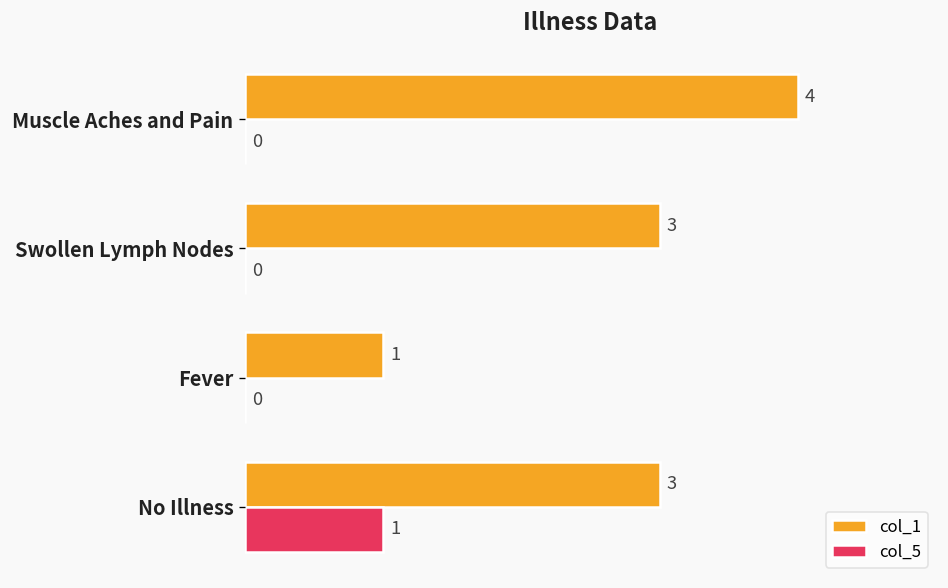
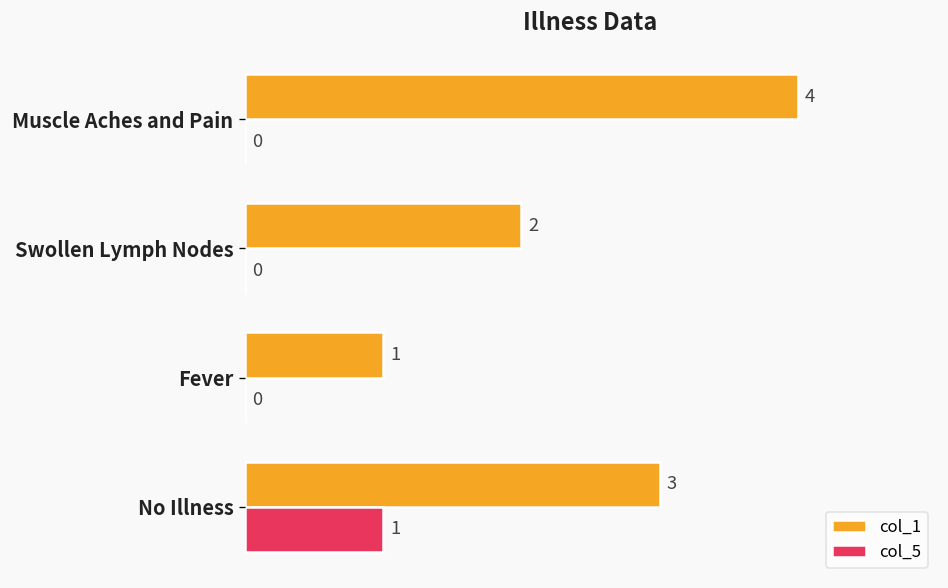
  {
    "col_1": {
      "Muscle Aches and Pain": 4,
-     "Swollen Lymph Nodes": 3,
+     "Swollen Lymph Nodes": 2,
      "Fever": 1,
      "No Illness": 3
    },
    "col_5": {
      "Muscle Aches and Pain": 0,
      "Swollen Lymph Nodes": 0,
      "Fever": 0,
      "No Illness": 1
    }
  }
